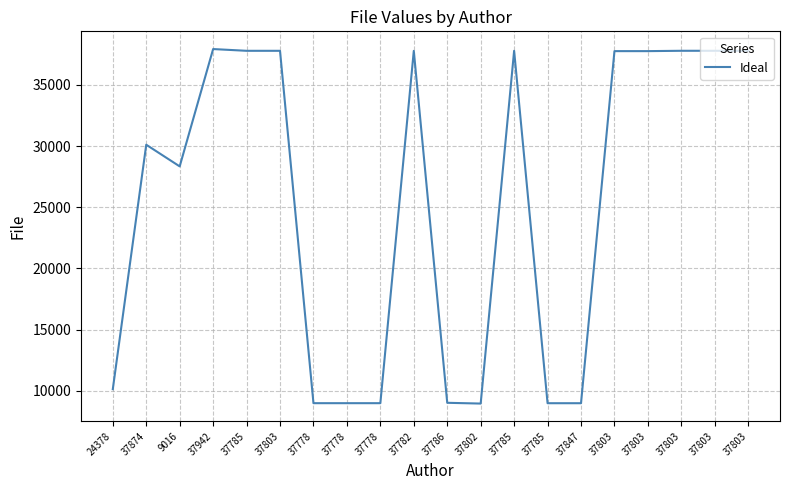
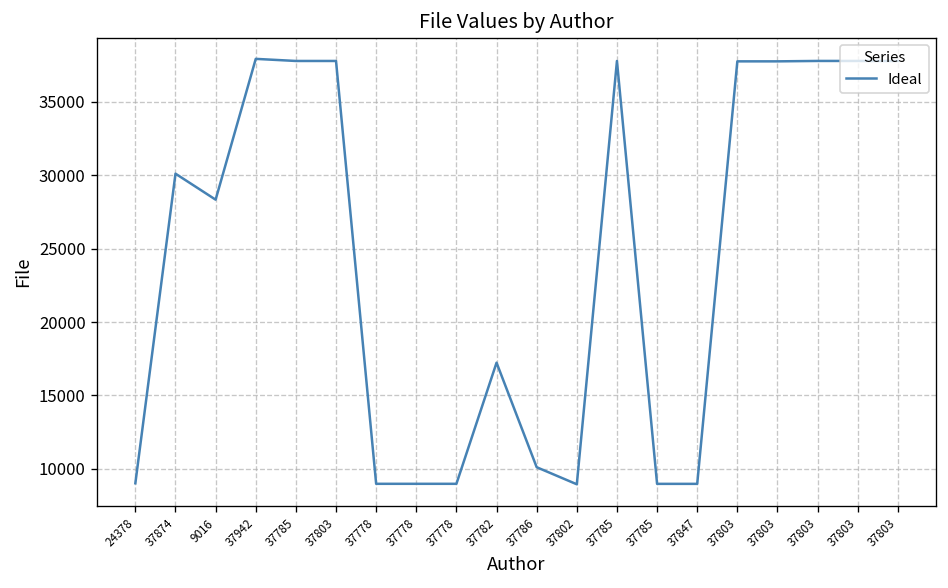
  {
-   "24378": 10100,
+   "24378": 9000,
    "37874": 30100,
    "9016": 28300,
    "37942": 37900,
-   "37782": 37800,
-   "37786": 9000,
+   "37782": 17200,
+   "37786": 10100,
    "37802": 8900,
    "37847": 9000
  }
